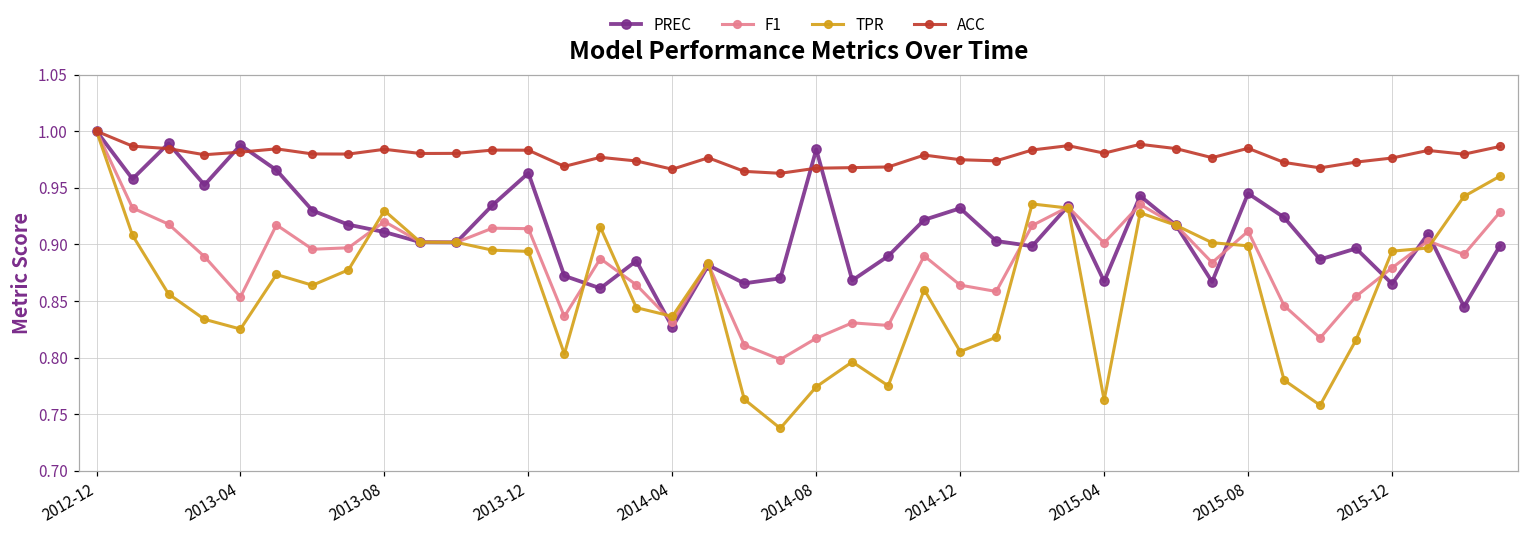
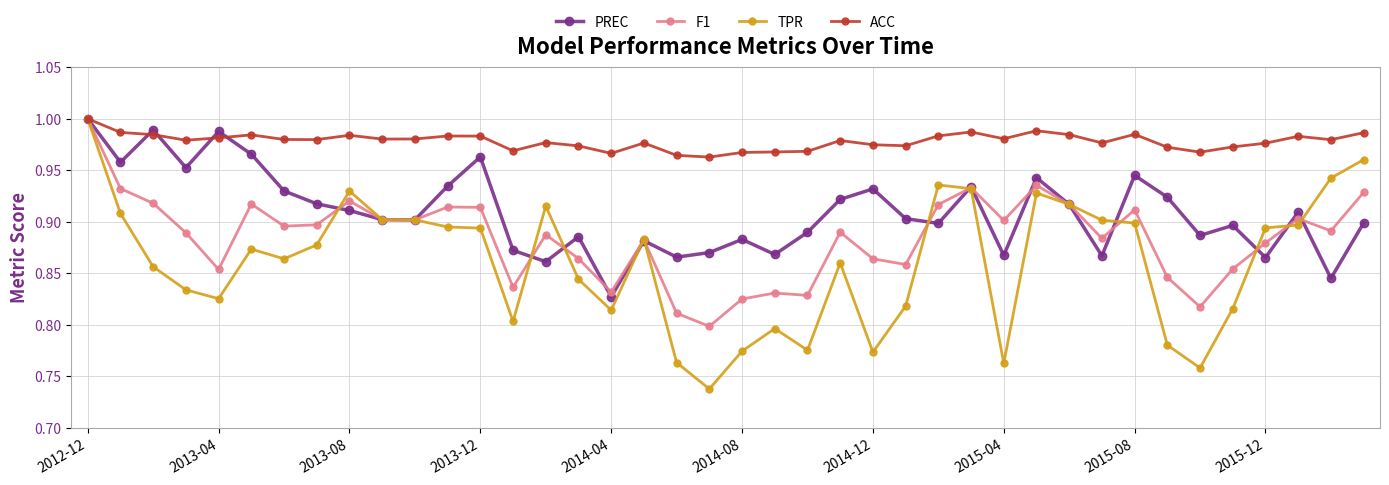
  {
    "PREC": {
      "2013-04": 0.988,
      "2013-08": 0.911,
      "2013-12": 0.963,
      "2014-04": 0.827,
-     "2014-08": 0.984,
+     "2014-08": 0.883,
      "2014-12": 0.932,
      "2015-04": 0.867,
      "2015-08": 0.945,
      "2015-12": 0.865
    },
    "F1": {
      "2013-04": 0.854,
      "2013-08": 0.920,
      "2013-12": 0.914,
      "2014-04": 0.832,
-     "2014-08": 0.817,
+     "2014-08": 0.825,
      "2014-12": 0.864,
      "2015-04": 0.901,
      "2015-08": 0.912,
      "2015-12": 0.879
    },
    "TPR": {
      "2013-04": 0.825,
      "2013-08": 0.930,
      "2013-12": 0.894,
-     "2014-04": 0.836,
+     "2014-04": 0.814,
      "2014-08": 0.774,
-     "2014-12": 0.805,
+     "2014-12": 0.773,
      "2015-04": 0.762,
      "2015-08": 0.899,
      "2015-12": 0.894
    },
    "ACC": {
      "2013-04": 0.982,
      "2013-08": 0.984,
      "2013-12": 0.983,
      "2014-04": 0.966,
      "2014-08": 0.967,
      "2014-12": 0.975,
      "2015-04": 0.981,
      "2015-08": 0.985,
      "2015-12": 0.976
    }
  }
